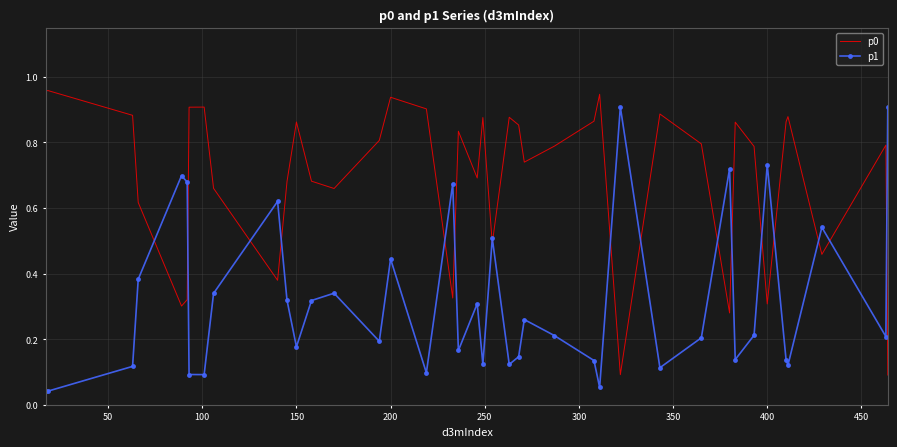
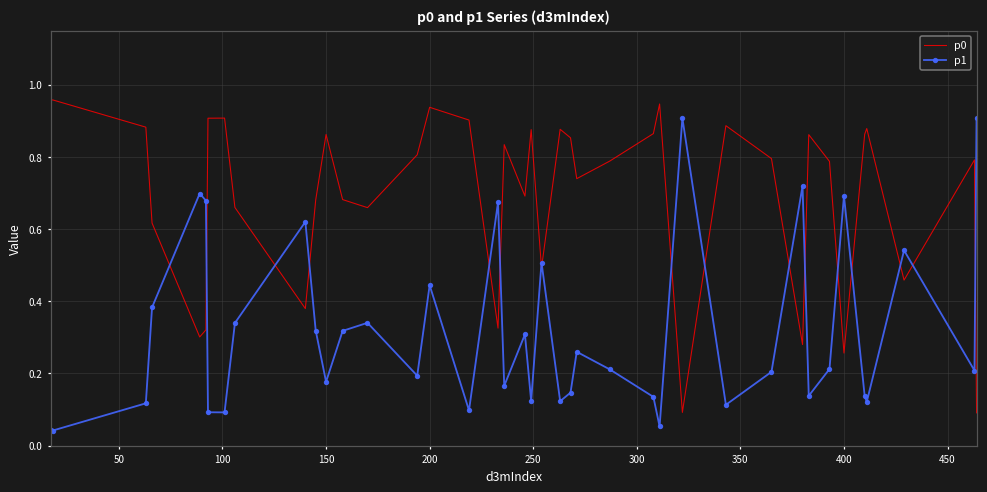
  {
    "p0": {
      "150": 0.86,
      "200": 0.94,
-     "400": 0.31
+     "400": 0.26
    },
    "p1": {
      "150": 0.18,
      "200": 0.44,
-     "400": 0.73
+     "400": 0.69
    }
  }
